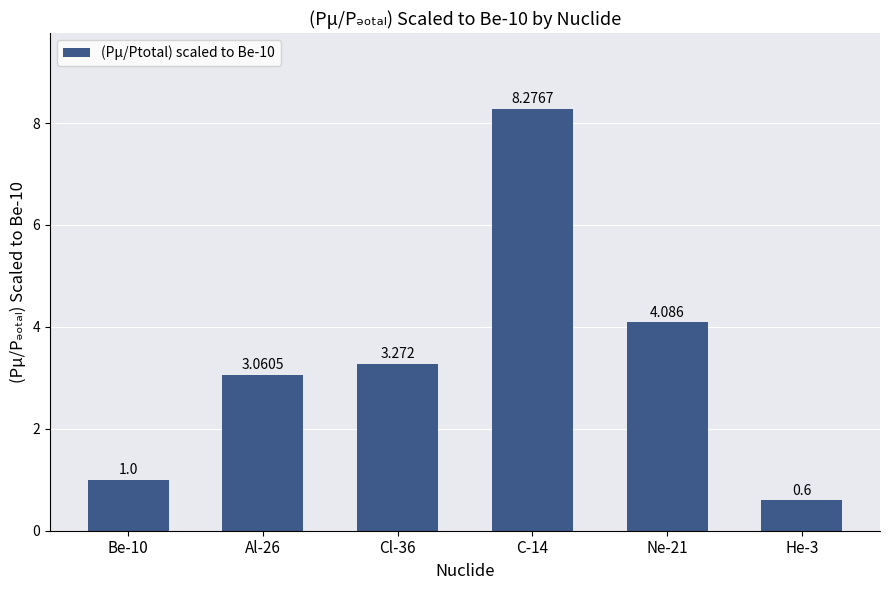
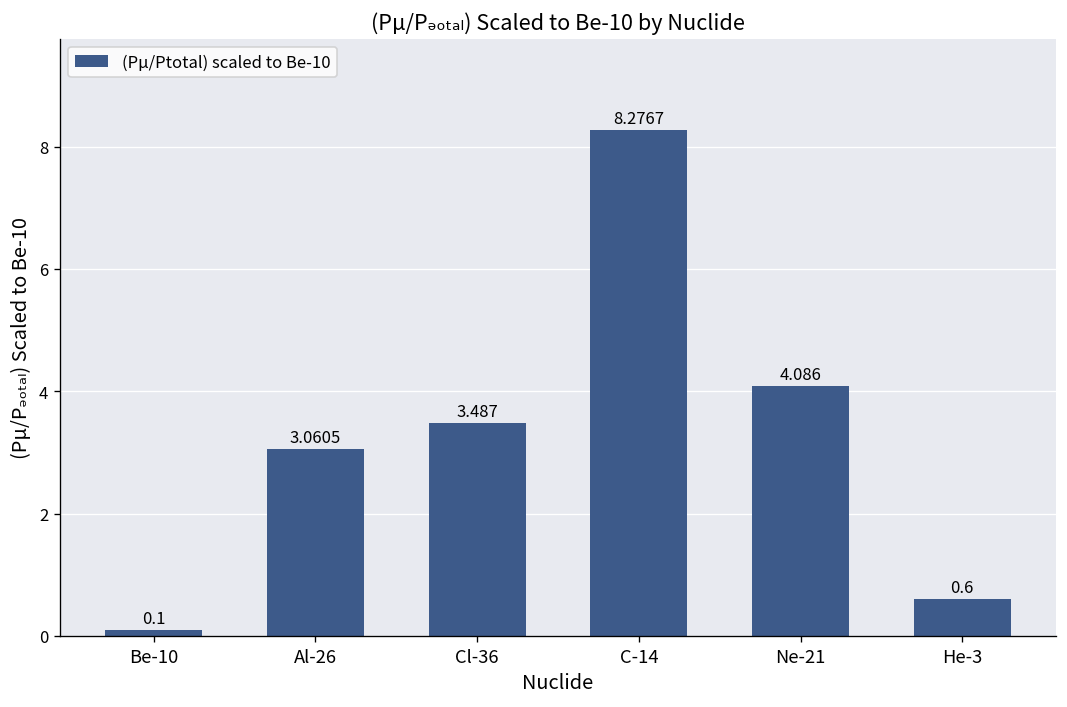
  {
-   "Be-10": 1.0,
+   "Be-10": 0.1,
    "Al-26": 3.0605,
-   "Cl-36": 3.272,
+   "Cl-36": 3.487,
    "C-14": 8.2767,
    "Ne-21": 4.086,
    "He-3": 0.6
  }
